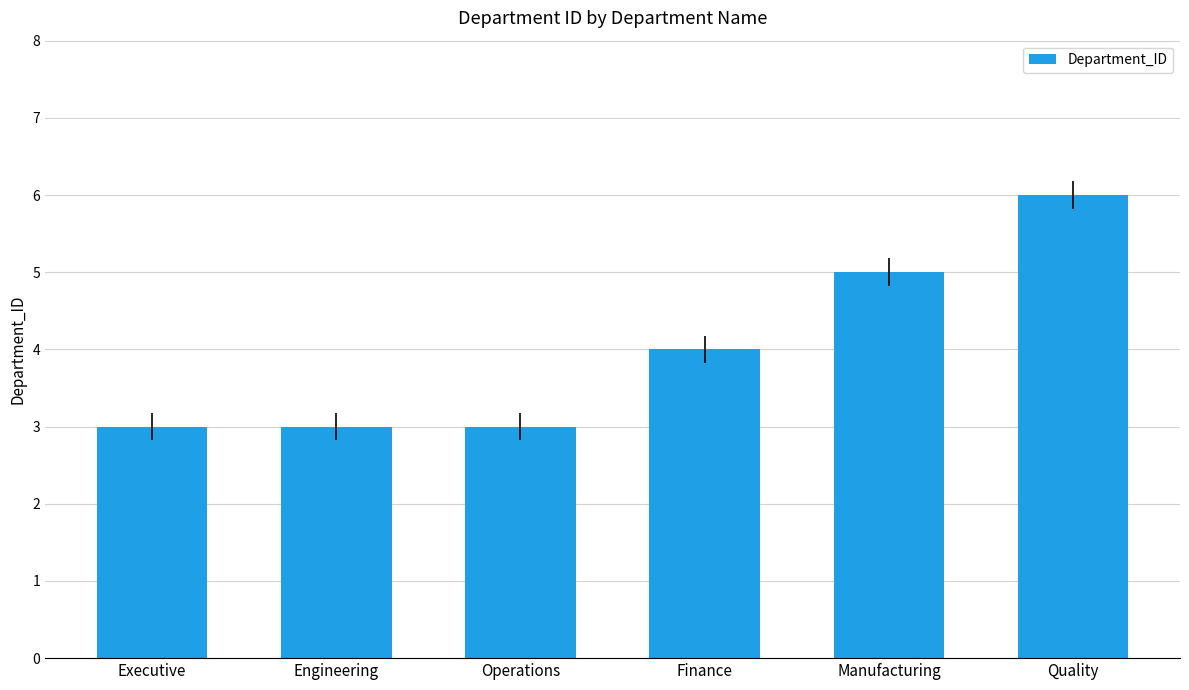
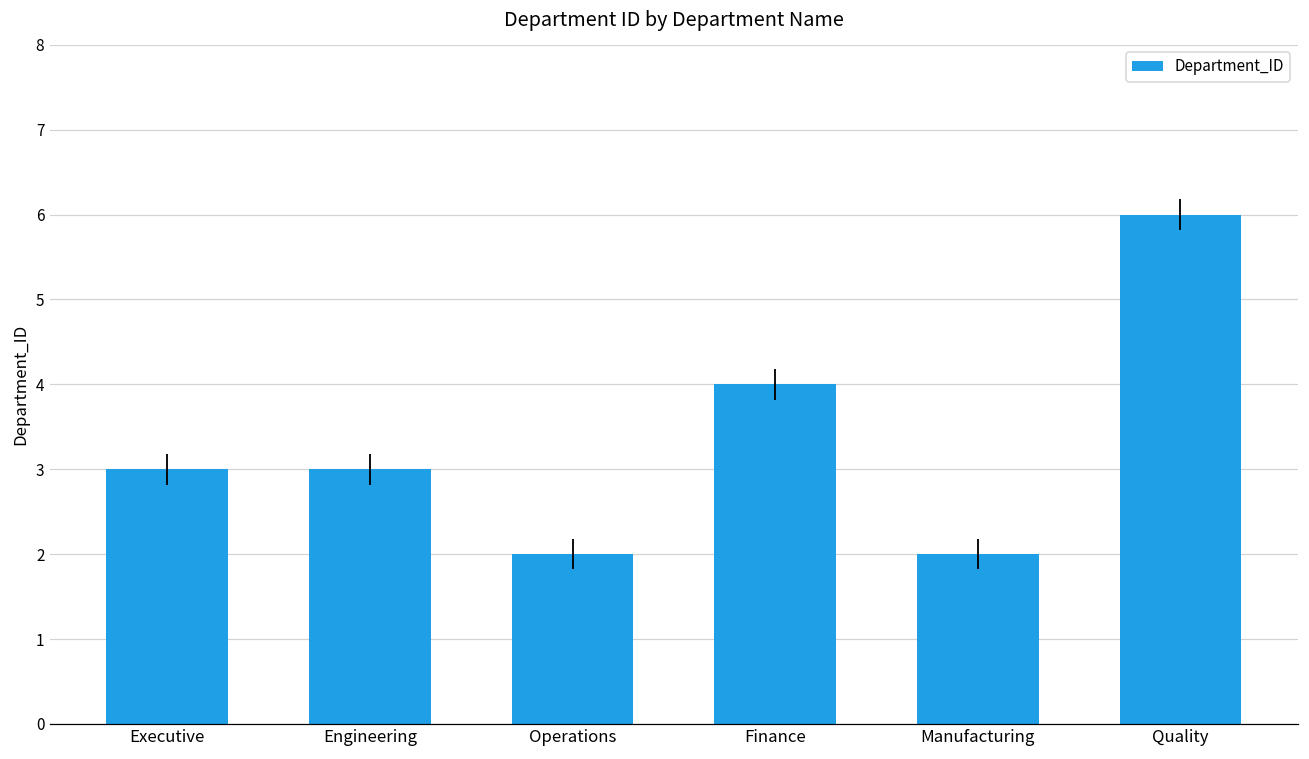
  {
    "Executive": 3,
    "Engineering": 3,
-   "Operations": 3,
+   "Operations": 2,
    "Finance": 4,
-   "Manufacturing": 5,
+   "Manufacturing": 2,
    "Quality": 6
  }
